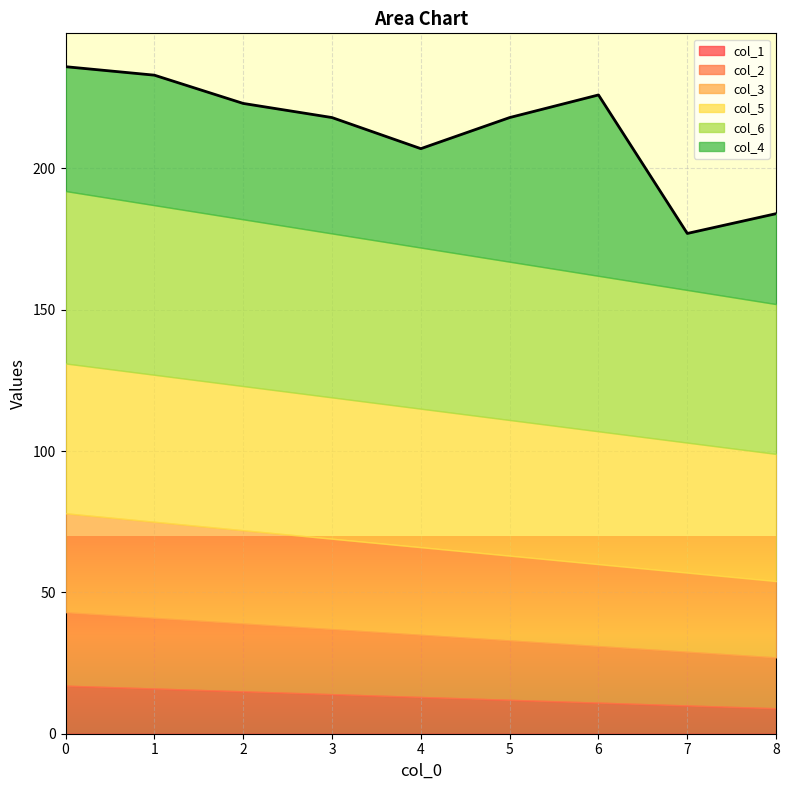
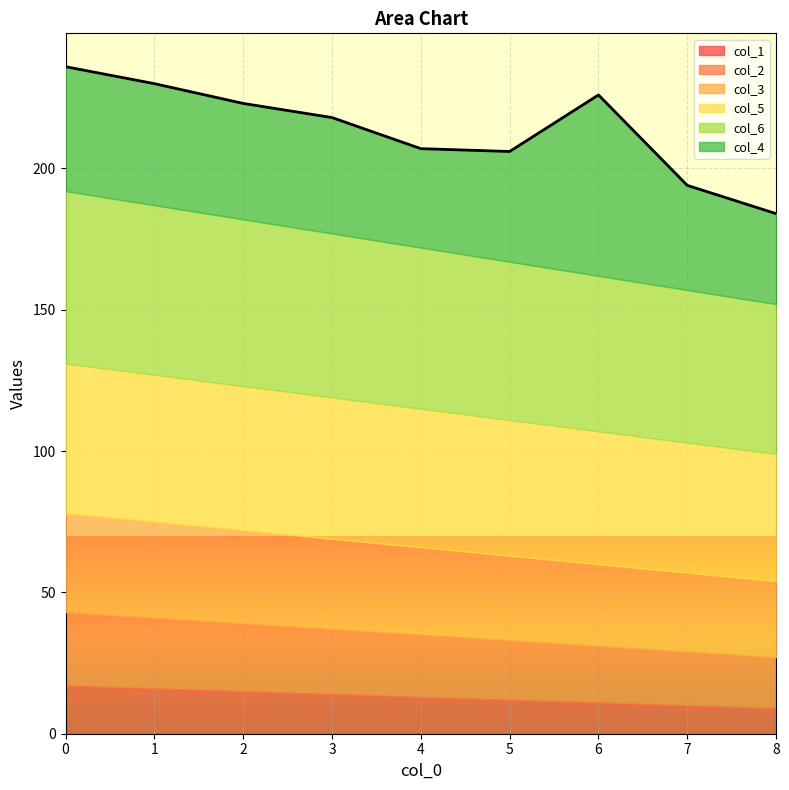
  {
    "col_6": {
      "0": 61,
      "1": 60,
      "2": 59,
      "3": 58,
      "4": 57,
      "5": 56,
      "6": 55,
      "7": 54,
      "8": 53
    },
    "col_4": {
      "0": 44,
-     "1": 46,
+     "1": 43,
      "2": 41,
      "3": 41,
      "4": 35,
-     "5": 51,
+     "5": 39,
      "6": 64,
-     "7": 20,
+     "7": 37,
      "8": 32
    }
  }
